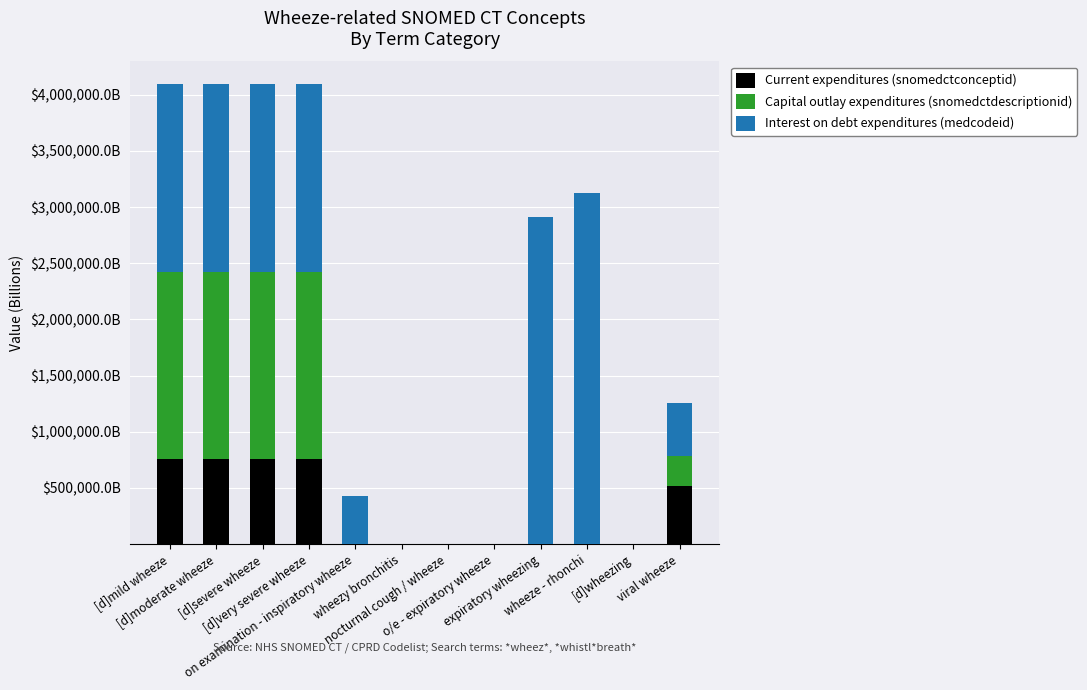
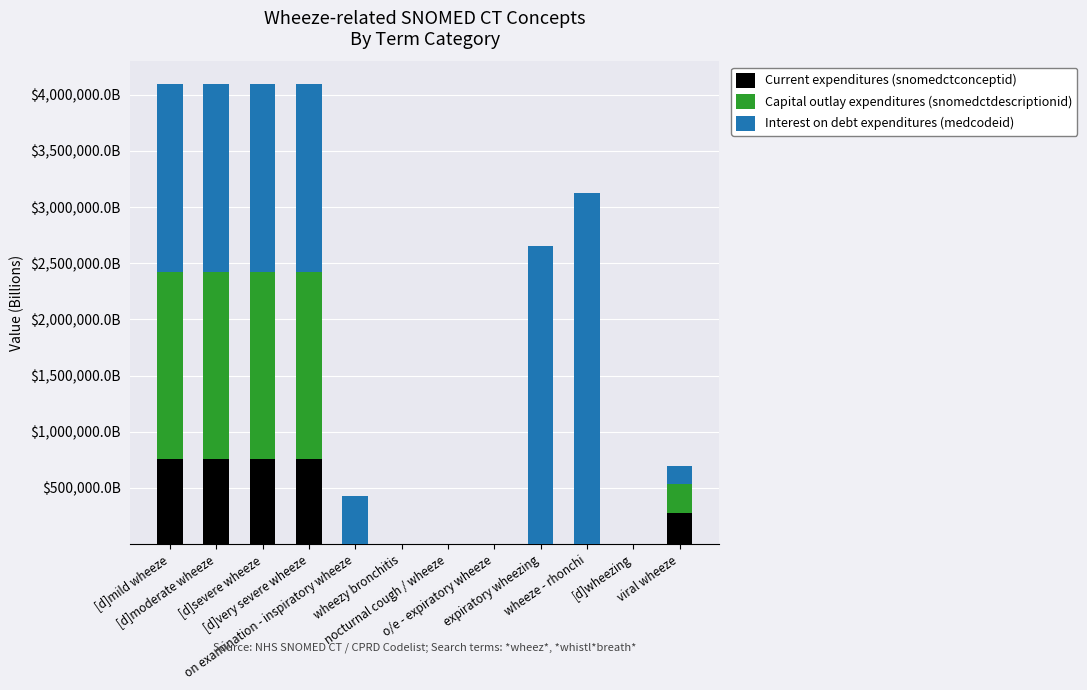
  {
    "Current expenditures (snomedctconceptid)": {
      "[d]mild wheeze": "$760,000,000,000,000",
      "[d]moderate wheeze": "$760,000,000,000,000",
      "[d]severe wheeze": "$760,000,000,000,000",
      "[d]very severe wheeze": "$760,000,000,000,000",
-     "viral wheeze": "$520,000,000,000,000"
+     "viral wheeze": "$280,000,000,000,000"
    },
    "Capital outlay expenditures (snomedctdescriptionid)": {
      "[d]mild wheeze": "$1,670,000,000,000,000",
      "[d]moderate wheeze": "$1,670,000,000,000,000",
      "[d]severe wheeze": "$1,670,000,000,000,000",
      "[d]very severe wheeze": "$1,670,000,000,000,000",
      "viral wheeze": "$260,000,000,000,000"
    },
    "Interest on debt expenditures (medcodeid)": {
      "[d]mild wheeze": "$1,670,000,000,000,000",
      "[d]moderate wheeze": "$1,670,000,000,000,000",
      "[d]severe wheeze": "$1,670,000,000,000,000",
      "[d]very severe wheeze": "$1,670,000,000,000,000",
      "on examination - inspiratory wheeze": "$430,000,000,000,000",
-     "expiratory wheezing": "$2,910,000,000,000,000",
+     "expiratory wheezing": "$2,660,000,000,000,000",
      "wheeze - rhonchi": "$3,120,000,000,000,000",
-     "viral wheeze": "$470,000,000,000,000"
+     "viral wheeze": "$150,000,000,000,000"
    }
  }
